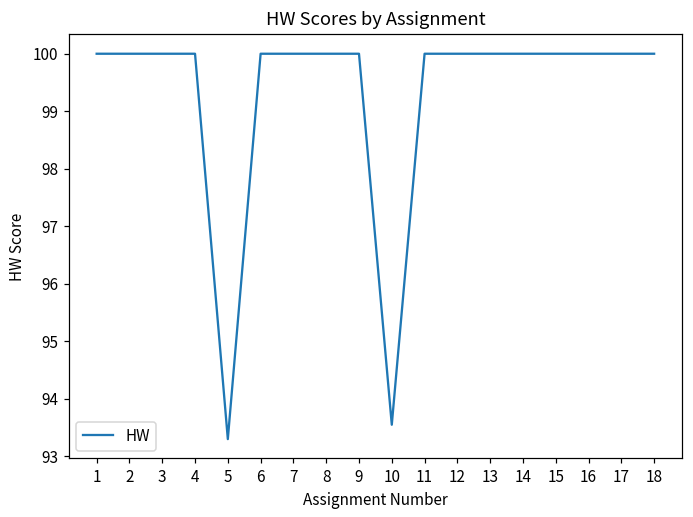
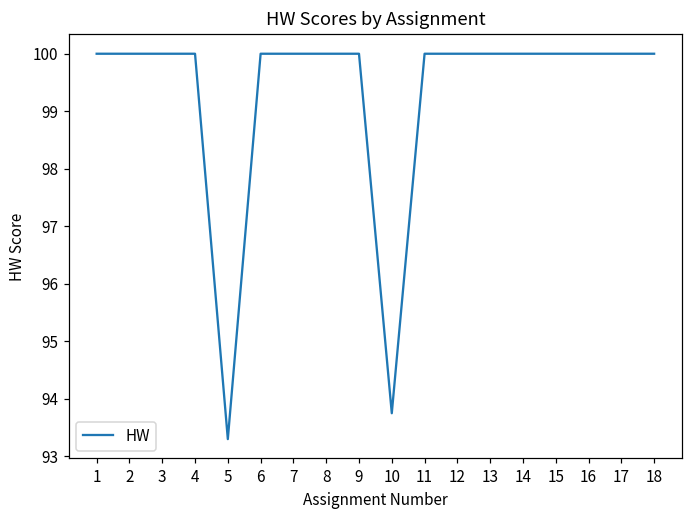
  {
    "1": 100.0,
    "2": 100.0,
    "3": 100.0,
    "4": 100.0,
    "5": 93.3,
    "6": 100.0,
    "7": 100.0,
    "8": 100.0,
    "9": 100.0,
-   "10": 93.6,
+   "10": 93.8,
    "11": 100.0,
    "12": 100.0,
    "13": 100.0,
    "14": 100.0,
    "15": 100.0,
    "16": 100.0,
    "17": 100.0,
    "18": 100.0
  }
